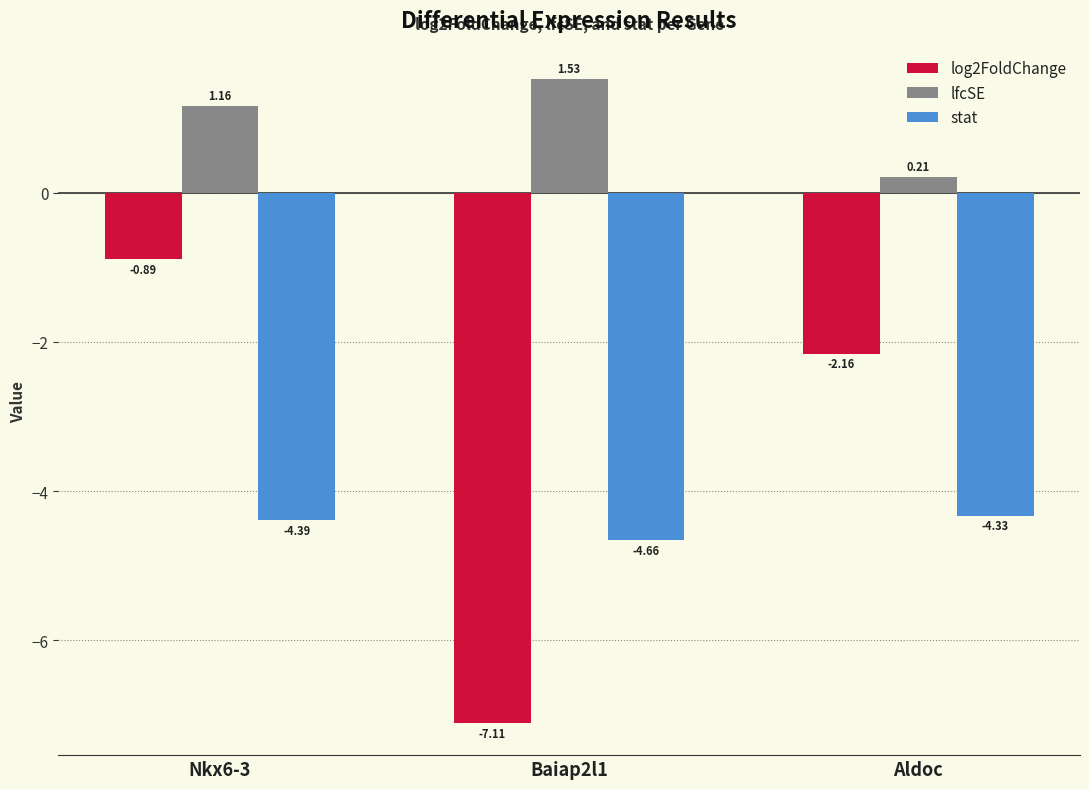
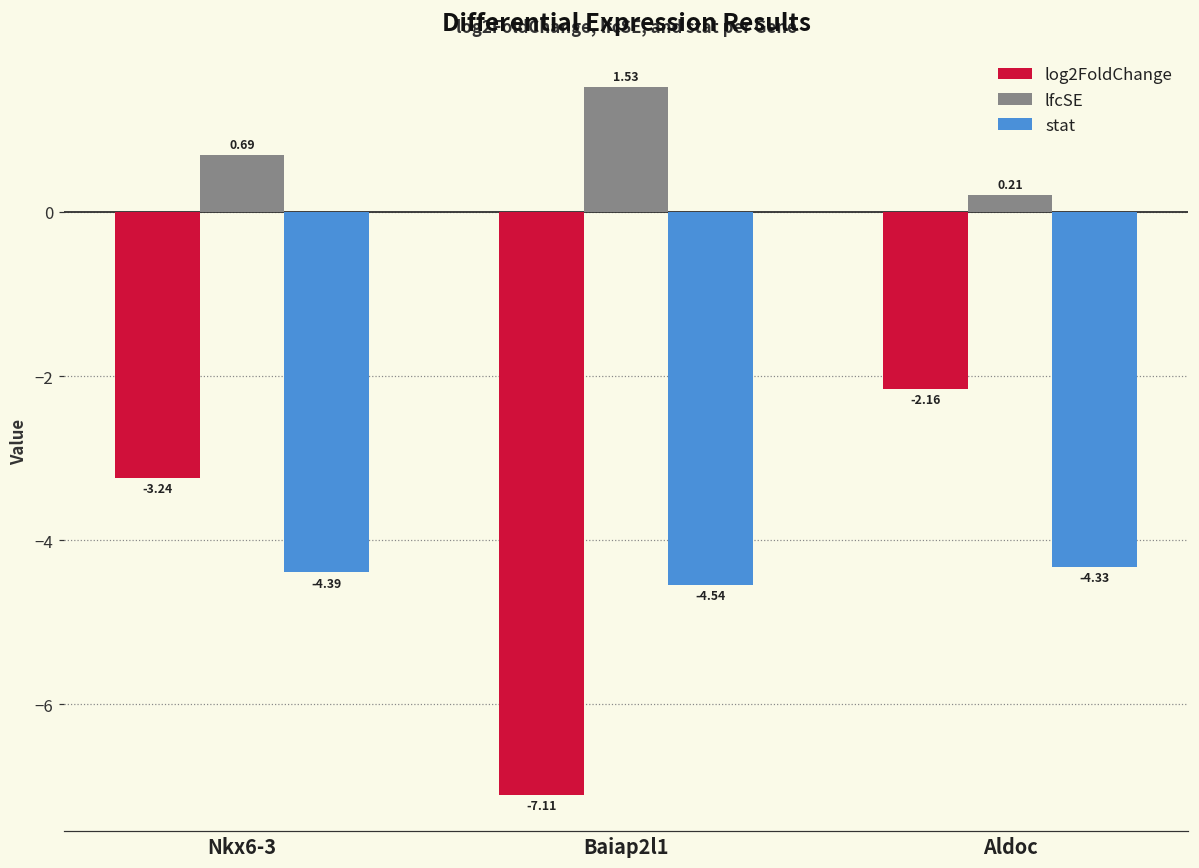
  {
    "log2FoldChange": {
-     "Nkx6-3": -0.89,
+     "Nkx6-3": -3.24,
      "Baiap2l1": -7.11,
      "Aldoc": -2.16
    },
    "lfcSE": {
-     "Nkx6-3": 1.16,
+     "Nkx6-3": 0.69,
      "Baiap2l1": 1.53,
      "Aldoc": 0.21
    },
    "stat": {
      "Nkx6-3": -4.39,
-     "Baiap2l1": -4.66,
+     "Baiap2l1": -4.54,
      "Aldoc": -4.33
    }
  }
